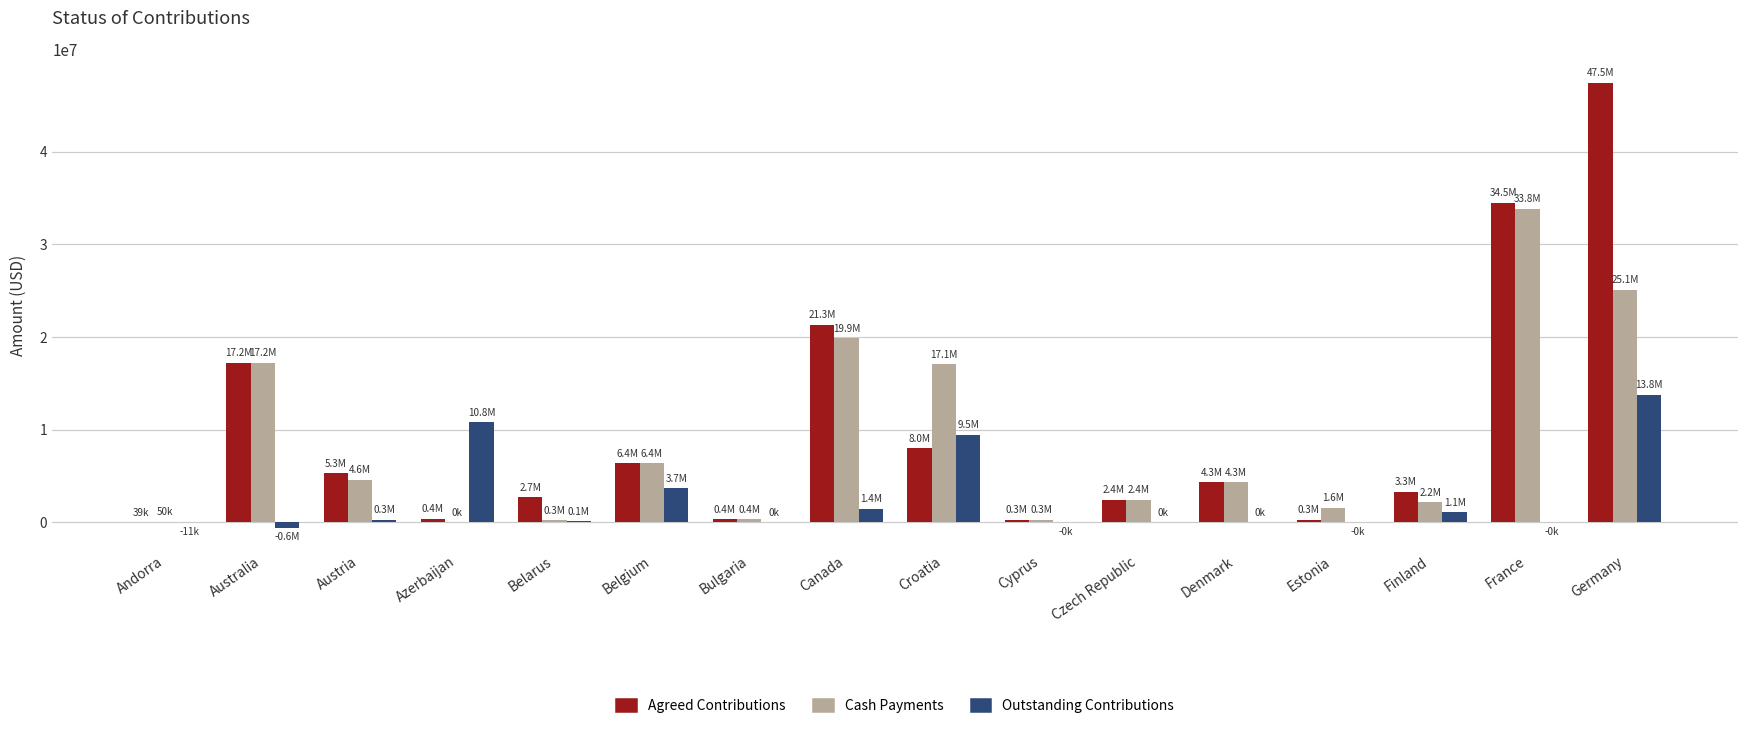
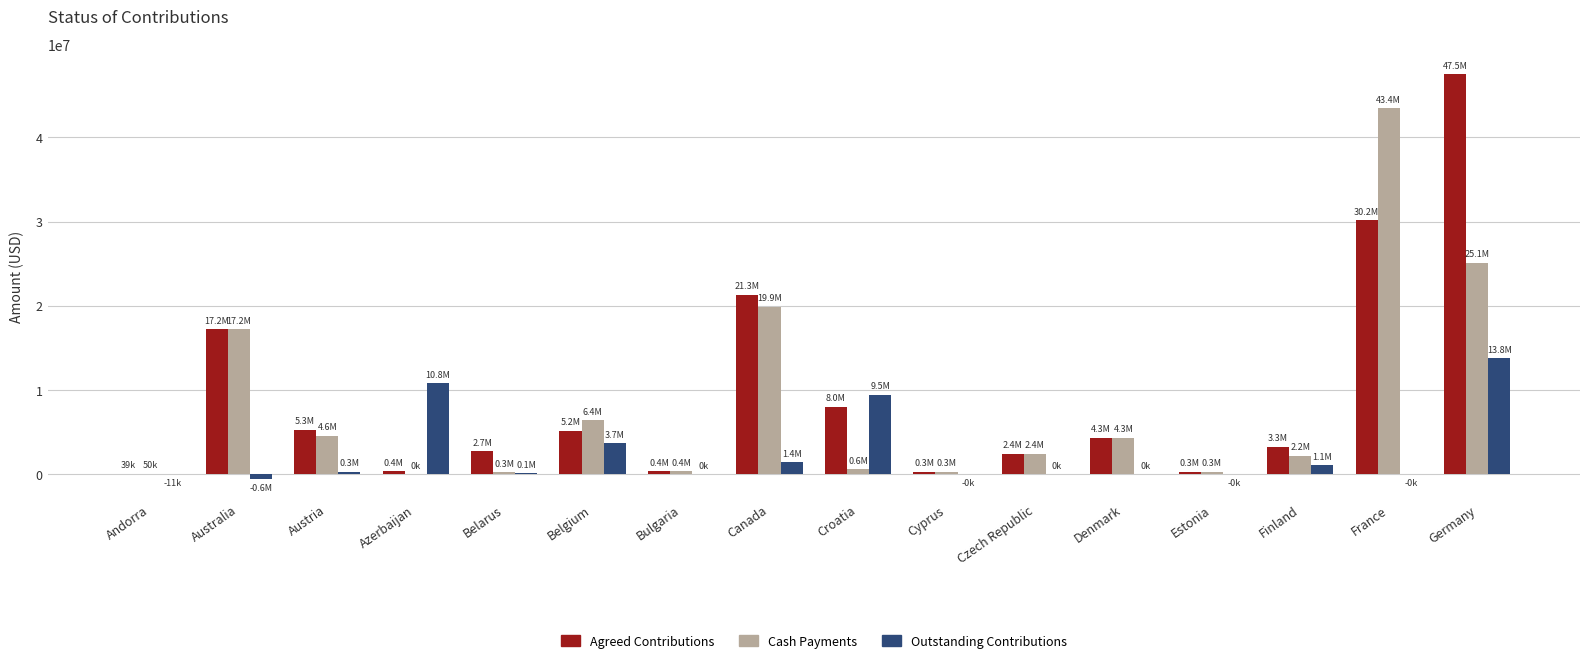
  {
    "Agreed Contributions": {
      "Andorra": "39k",
      "Australia": "17.2M",
      "Austria": "5.3M",
      "Azerbaijan": "0.4M",
      "Belarus": "2.7M",
-     "Belgium": "6.4M",
+     "Belgium": "5.2M",
      "Bulgaria": "0.4M",
      "Canada": "21.3M",
      "Croatia": "8.0M",
      "Cyprus": "0.3M",
      "Czech Republic": "2.4M",
      "Denmark": "4.3M",
      "Estonia": "0.3M",
      "Finland": "3.3M",
-     "France": "34.5M",
+     "France": "30.2M",
      "Germany": "47.5M"
    },
    "Cash Payments": {
      "Andorra": "50k",
      "Australia": "17.2M",
      "Austria": "4.6M",
      "Azerbaijan": "0k",
      "Belarus": "0.3M",
      "Belgium": "6.4M",
      "Bulgaria": "0.4M",
      "Canada": "19.9M",
-     "Croatia": "17.1M",
+     "Croatia": "0.6M",
      "Cyprus": "0.3M",
      "Czech Republic": "2.4M",
      "Denmark": "4.3M",
-     "Estonia": "1.6M",
+     "Estonia": "0.3M",
      "Finland": "2.2M",
-     "France": "33.8M",
+     "France": "43.4M",
      "Germany": "25.1M"
    },
    "Outstanding Contributions": {
      "Andorra": "-11k",
      "Australia": "-0.6M",
      "Austria": "0.3M",
      "Azerbaijan": "10.8M",
      "Belarus": "0.1M",
      "Belgium": "3.7M",
      "Bulgaria": "0k",
      "Canada": "1.4M",
      "Croatia": "9.5M",
      "Cyprus": "-0k",
      "Czech Republic": "0k",
      "Finland": "1.1M",
      "Germany": "13.8M"
    }
  }
